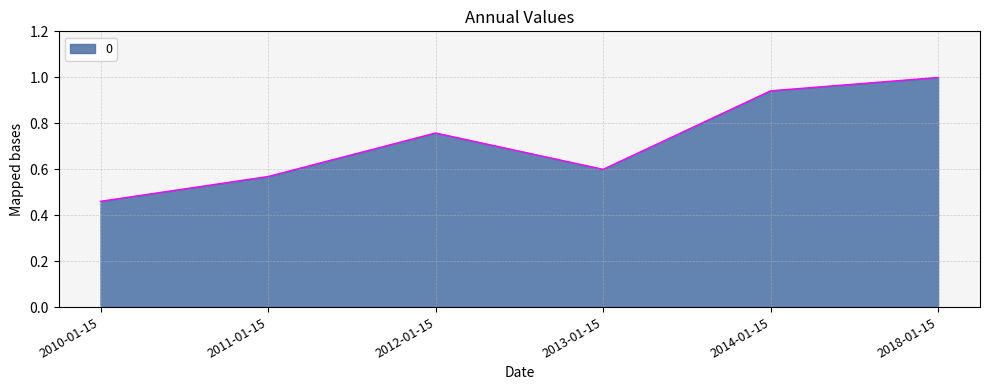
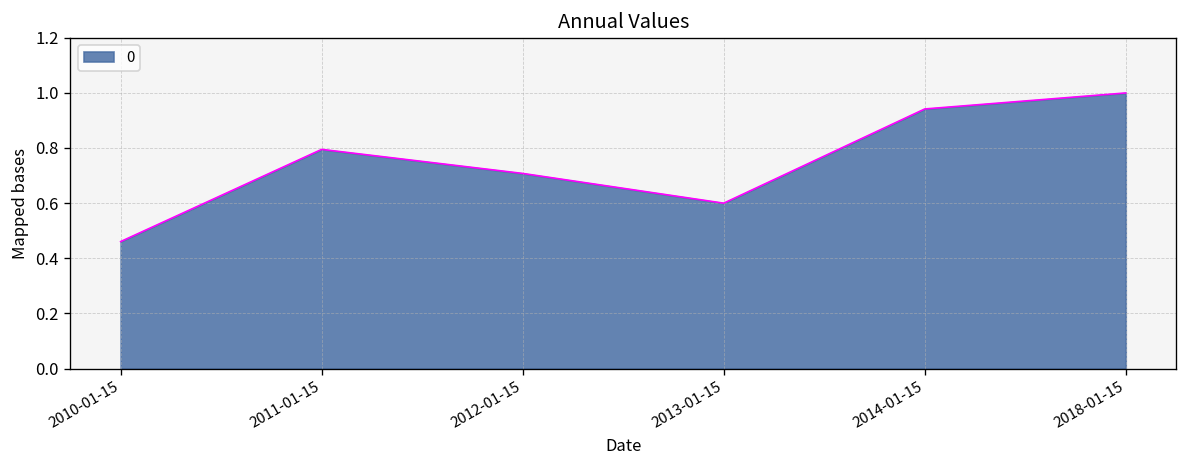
  {
    "2010-01-15": 0.46,
-   "2011-01-15": 0.57,
-   "2012-01-15": 0.76,
+   "2011-01-15": 0.79,
+   "2012-01-15": 0.71,
    "2013-01-15": 0.60,
    "2014-01-15": 0.94,
    "2018-01-15": 1.00
  }
